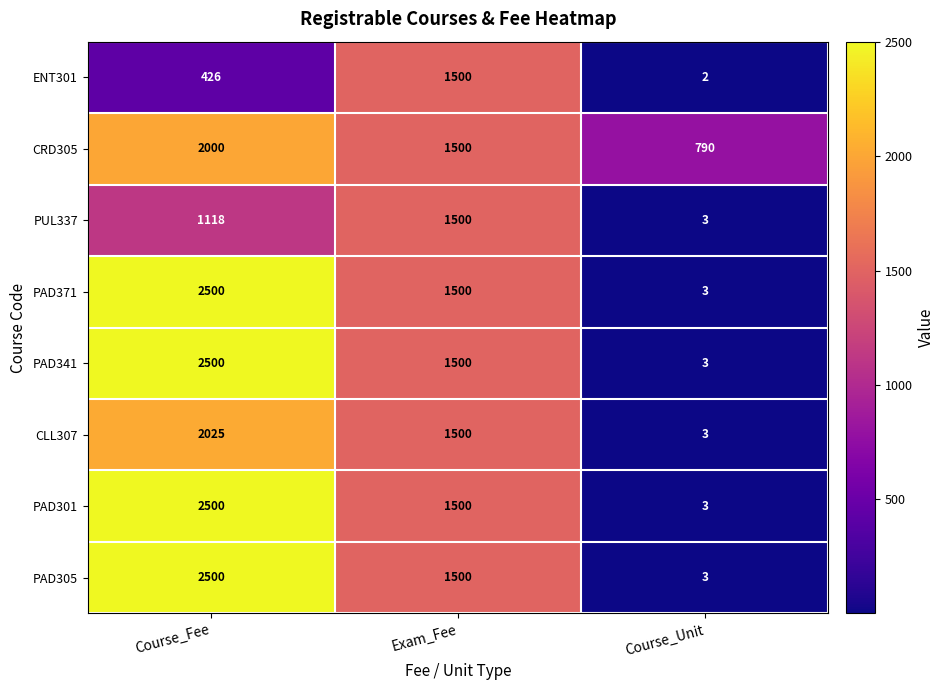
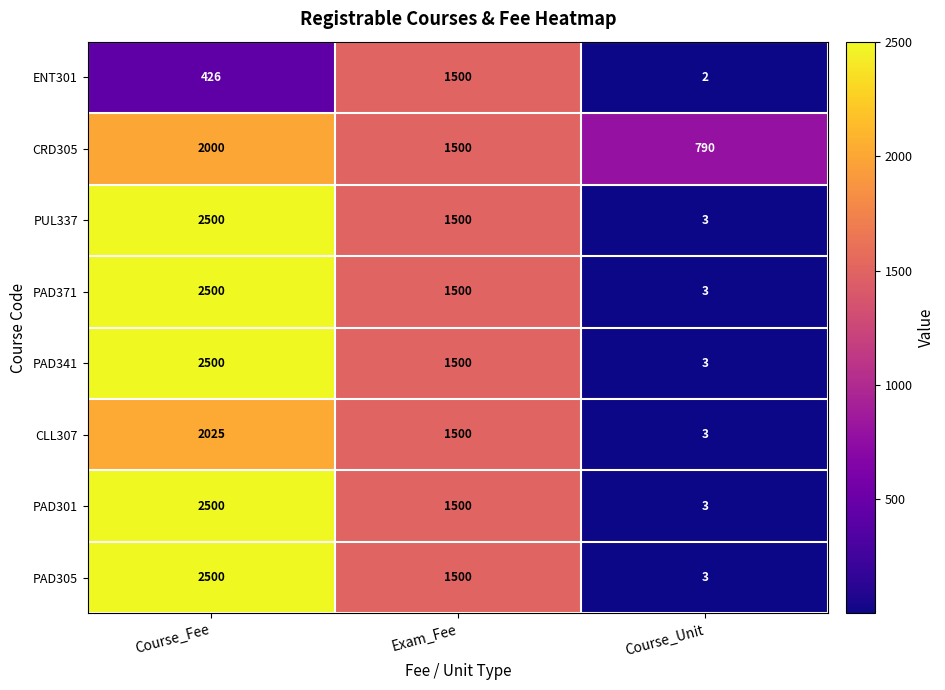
  {
    "ENT301": {
      "Course_Fee": 426,
      "Exam_Fee": 1500,
      "Course_Unit": 2
    },
    "CRD305": {
      "Course_Fee": 2000,
      "Exam_Fee": 1500,
      "Course_Unit": 790
    },
    "PUL337": {
-     "Course_Fee": 1118,
+     "Course_Fee": 2500,
      "Exam_Fee": 1500,
      "Course_Unit": 3
    },
    "PAD371": {
      "Course_Fee": 2500,
      "Exam_Fee": 1500,
      "Course_Unit": 3
    },
    "PAD341": {
      "Course_Fee": 2500,
      "Exam_Fee": 1500,
      "Course_Unit": 3
    },
    "CLL307": {
      "Course_Fee": 2025,
      "Exam_Fee": 1500,
      "Course_Unit": 3
    },
    "PAD301": {
      "Course_Fee": 2500,
      "Exam_Fee": 1500,
      "Course_Unit": 3
    },
    "PAD305": {
      "Course_Fee": 2500,
      "Exam_Fee": 1500,
      "Course_Unit": 3
    }
  }
